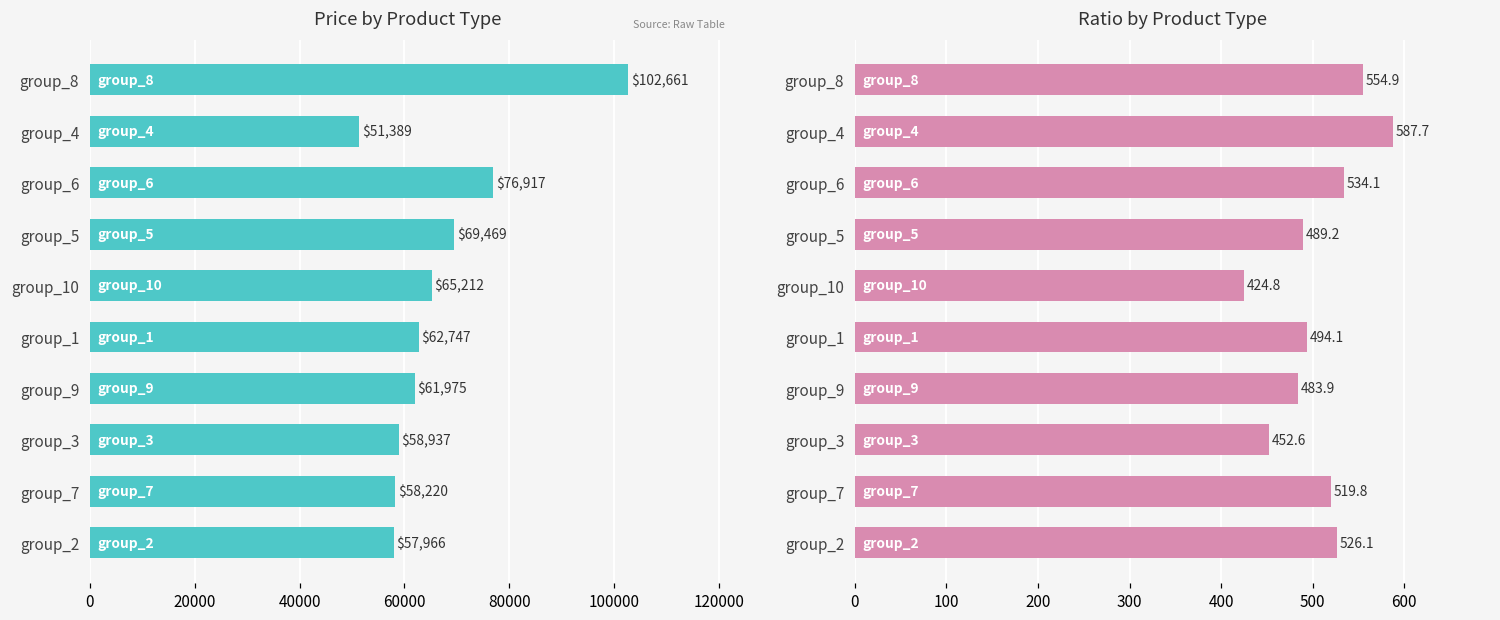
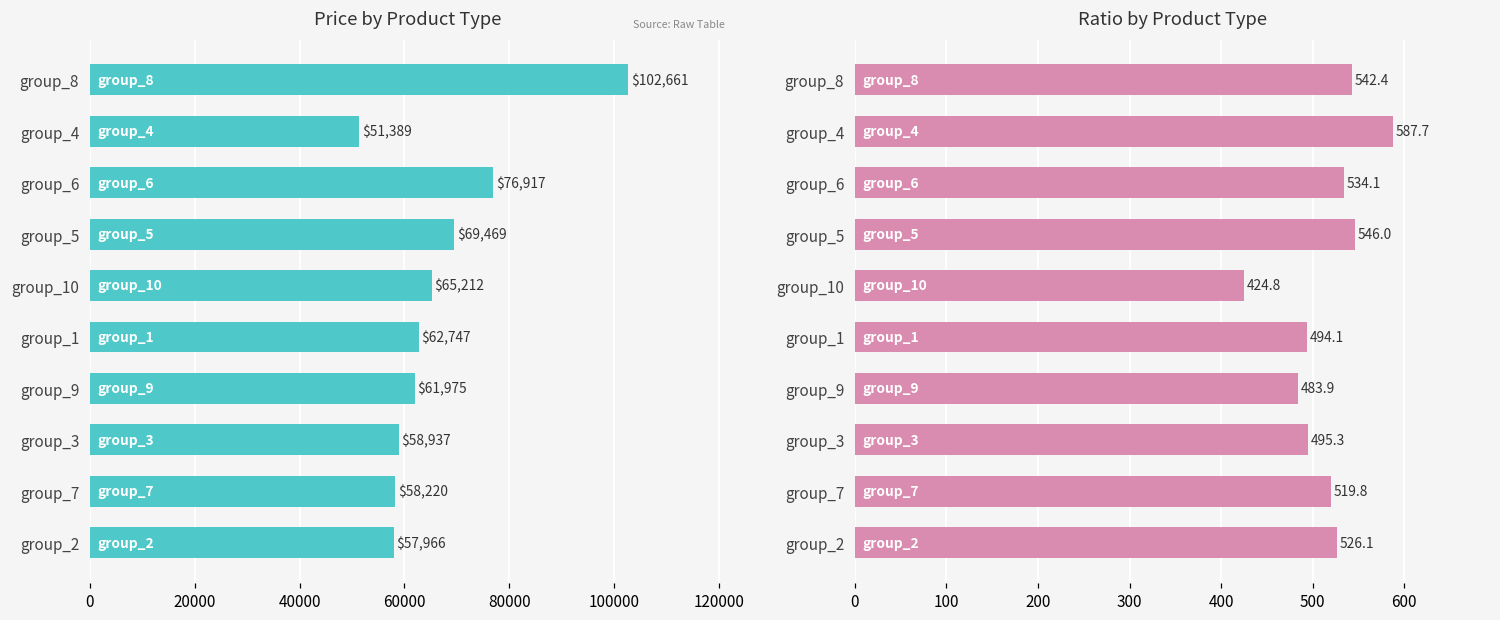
  {
    "Price by Product Type": {
      "group_8": "$102,661",
      "group_4": "$51,389",
      "group_6": "$76,917",
      "group_5": "$69,469",
      "group_10": "$65,212",
      "group_1": "$62,747",
      "group_9": "$61,975",
      "group_3": "$58,937",
      "group_7": "$58,220",
      "group_2": "$57,966"
    },
    "Ratio by Product Type": {
-     "group_8": "554.9",
+     "group_8": "542.4",
      "group_4": "587.7",
      "group_6": "534.1",
-     "group_5": "489.2",
+     "group_5": "546.0",
      "group_10": "424.8",
      "group_1": "494.1",
      "group_9": "483.9",
-     "group_3": "452.6",
+     "group_3": "495.3",
      "group_7": "519.8",
      "group_2": "526.1"
    }
  }
